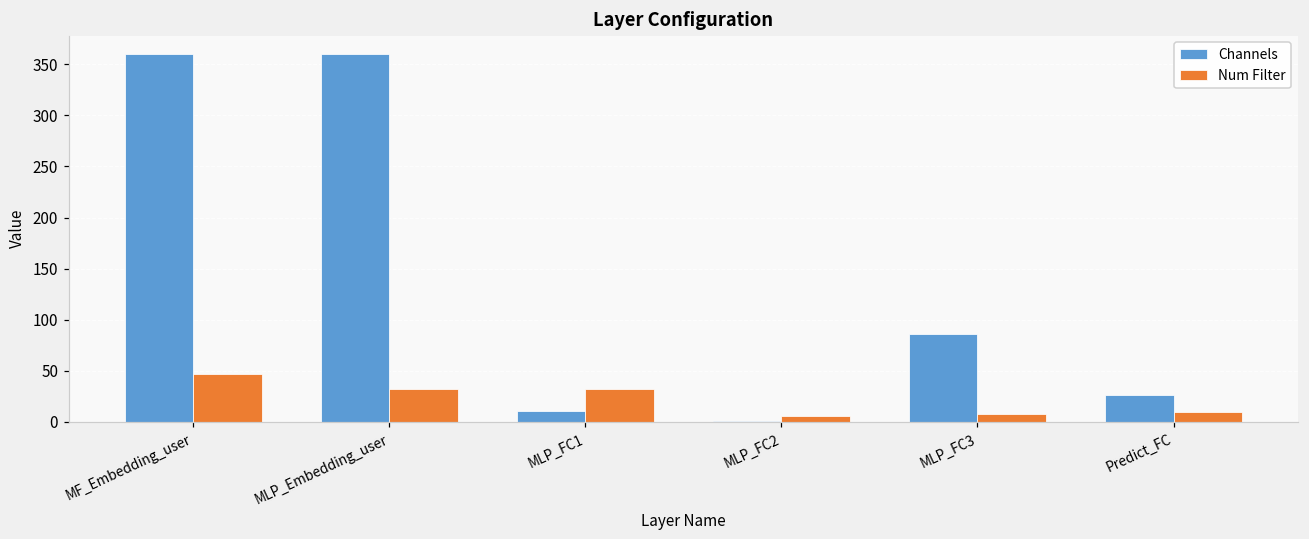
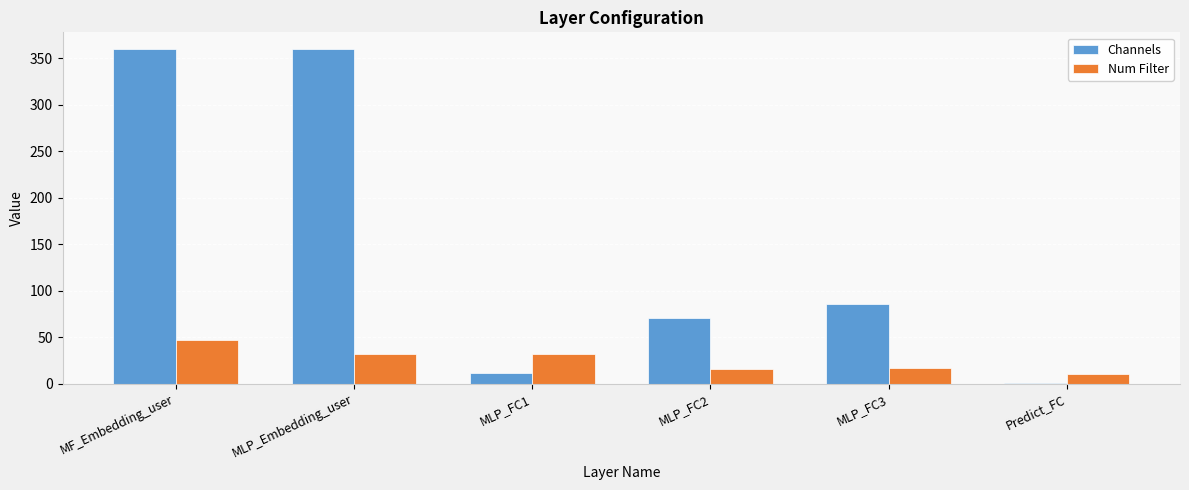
  {
    "Channels": {
      "MF_Embedding_user": 360,
      "MLP_Embedding_user": 360,
      "MLP_FC1": 10,
-     "MLP_FC2": 0,
+     "MLP_FC2": 70,
      "MLP_FC3": 90,
-     "Predict_FC": 30
+     "Predict_FC": 0
    },
    "Num Filter": {
      "MF_Embedding_user": 50,
      "MLP_Embedding_user": 30,
      "MLP_FC1": 30,
-     "MLP_FC2": 10,
-     "MLP_FC3": 10,
+     "MLP_FC2": 20,
+     "MLP_FC3": 20,
      "Predict_FC": 10
    }
  }
